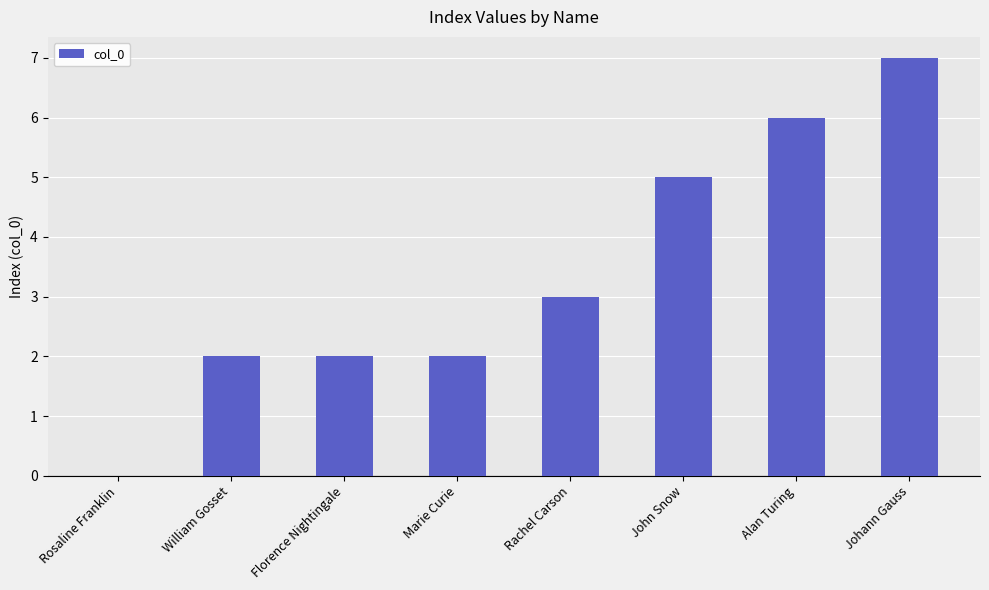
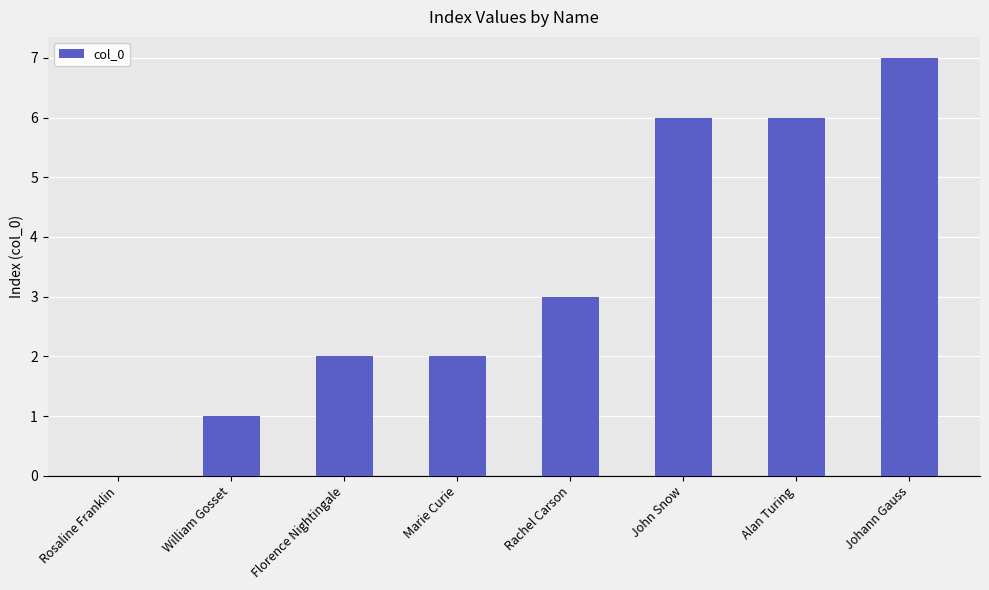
  {
    "Rosaline Franklin": 0,
-   "William Gosset": 2,
+   "William Gosset": 1,
    "Florence Nightingale": 2,
    "Marie Curie": 2,
    "Rachel Carson": 3,
-   "John Snow": 5,
+   "John Snow": 6,
    "Alan Turing": 6,
    "Johann Gauss": 7
  }
